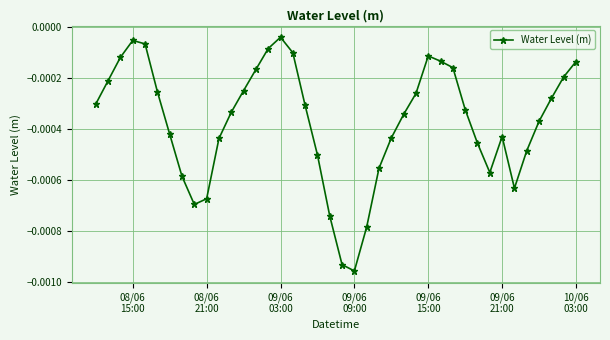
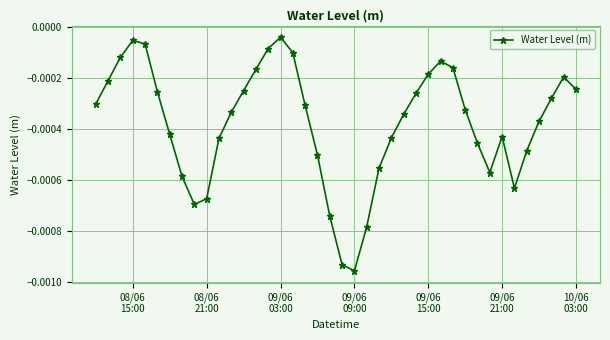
  {
    "08/06 15:00": -0.00005,
    "08/06 21:00": -0.00067,
    "09/06 03:00": -0.00004,
    "09/06 09:00": -0.00096,
-   "09/06 15:00": -0.00011,
+   "09/06 15:00": -0.00019,
    "09/06 21:00": -0.00043,
-   "10/06 03:00": -0.00014
+   "10/06 03:00": -0.00024
  }
